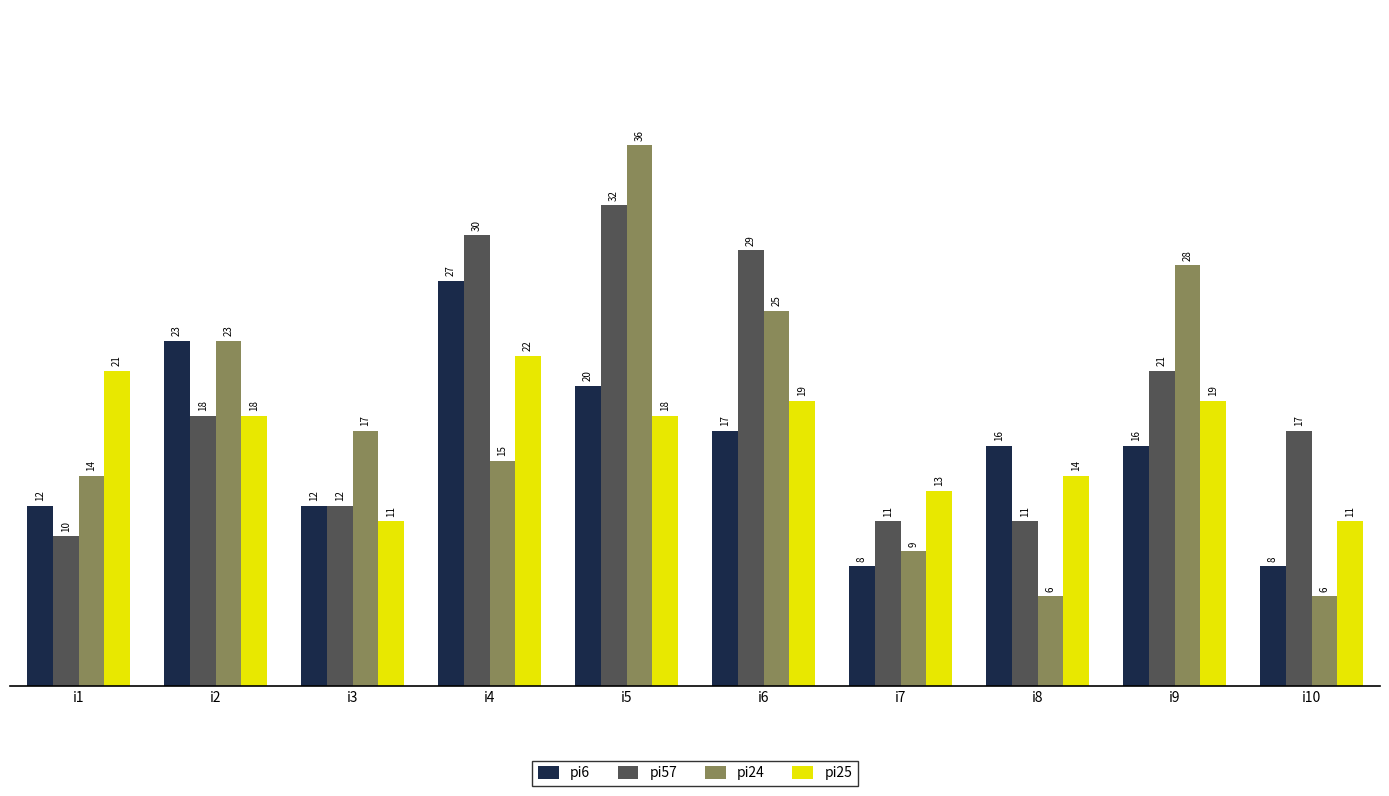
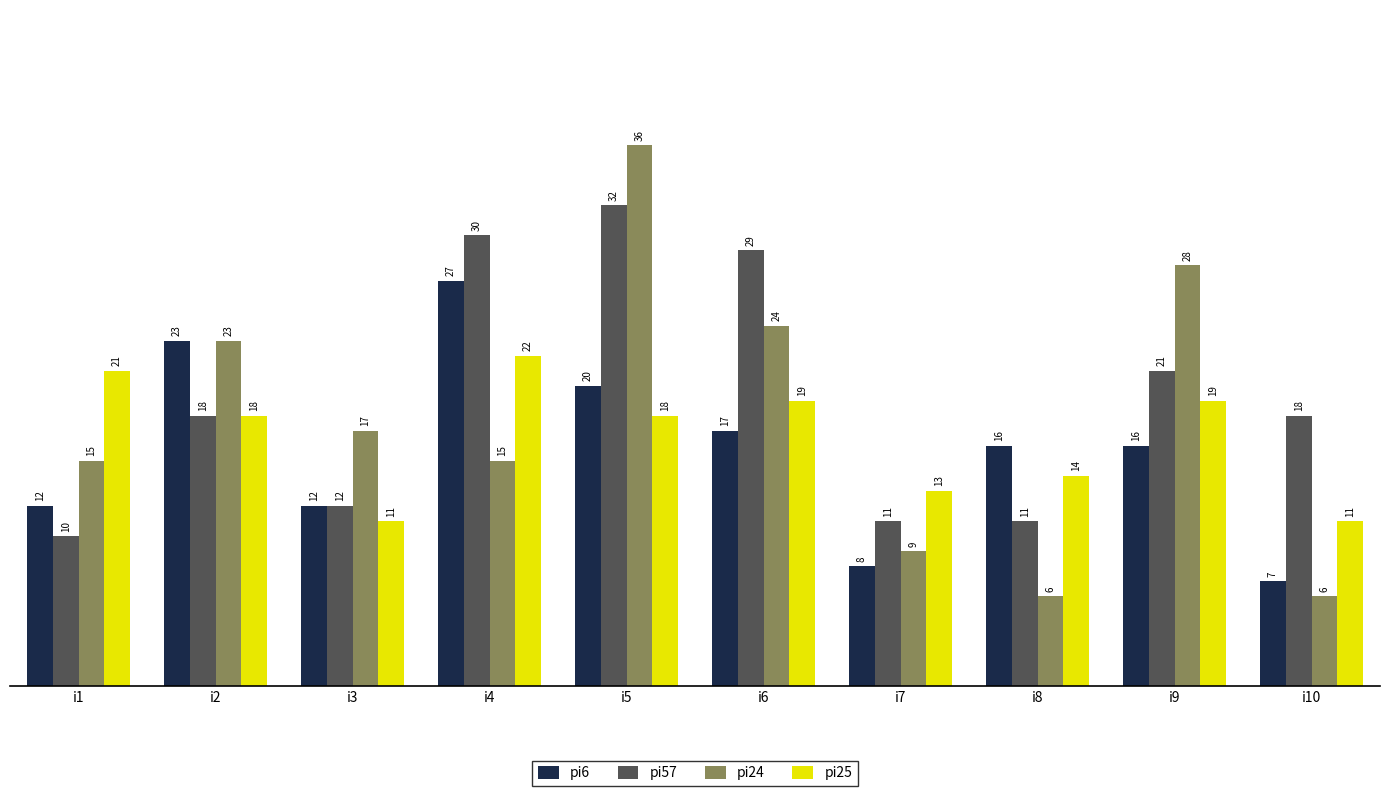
  {
    "pi6": {
      "i1": 12,
      "i2": 23,
      "i3": 12,
      "i4": 27,
      "i5": 20,
      "i6": 17,
      "i7": 8,
      "i8": 16,
      "i9": 16,
-     "i10": 8
+     "i10": 7
    },
    "pi57": {
      "i1": 10,
      "i2": 18,
      "i3": 12,
      "i4": 30,
      "i5": 32,
      "i6": 29,
      "i7": 11,
      "i8": 11,
      "i9": 21,
-     "i10": 17
+     "i10": 18
    },
    "pi24": {
-     "i1": 14,
+     "i1": 15,
      "i2": 23,
      "i3": 17,
      "i4": 15,
      "i5": 36,
-     "i6": 25,
+     "i6": 24,
      "i7": 9,
      "i8": 6,
      "i9": 28,
      "i10": 6
    },
    "pi25": {
      "i1": 21,
      "i2": 18,
      "i3": 11,
      "i4": 22,
      "i5": 18,
      "i6": 19,
      "i7": 13,
      "i8": 14,
      "i9": 19,
      "i10": 11
    }
  }
